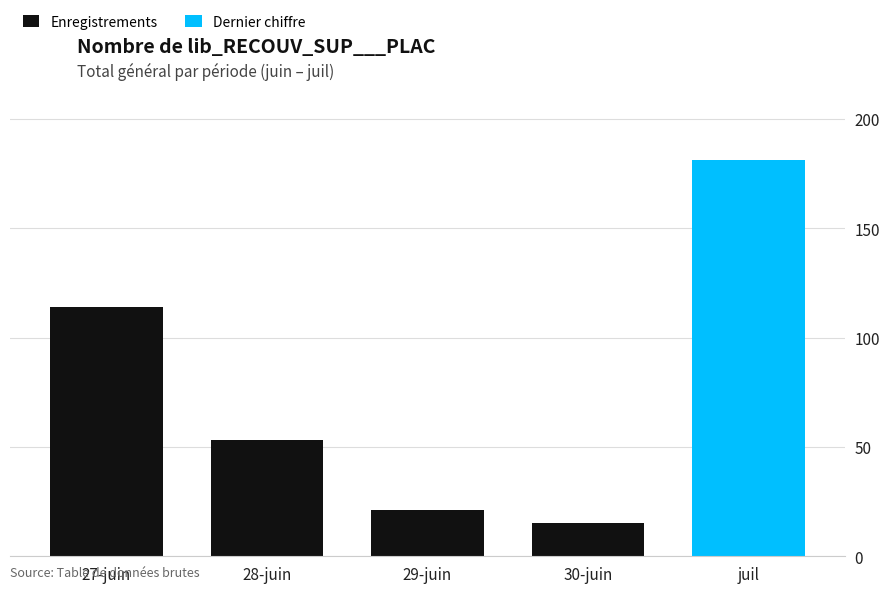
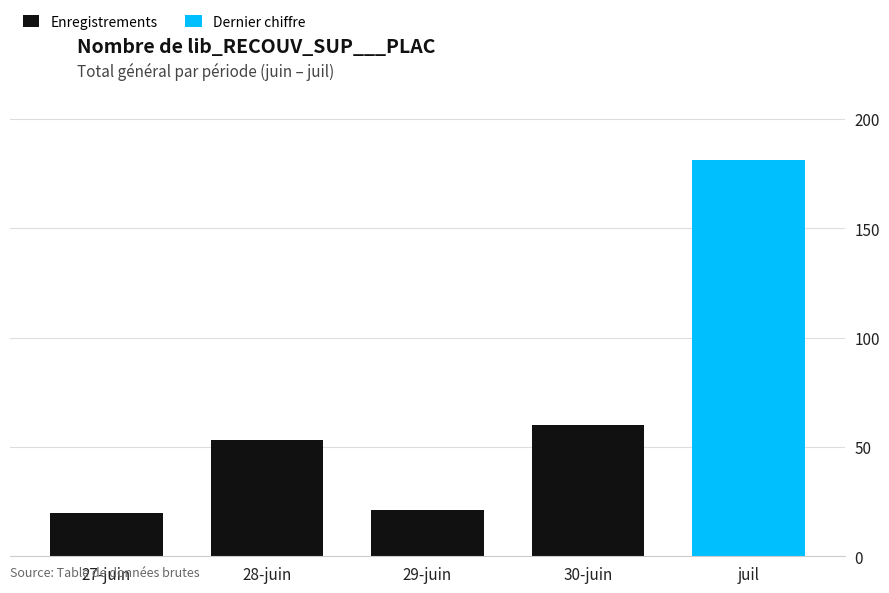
  {
-   "27-juin": 114,
+   "27-juin": 20,
    "28-juin": 53,
    "29-juin": 21,
-   "30-juin": 15,
+   "30-juin": 60,
    "juil": 181
  }
